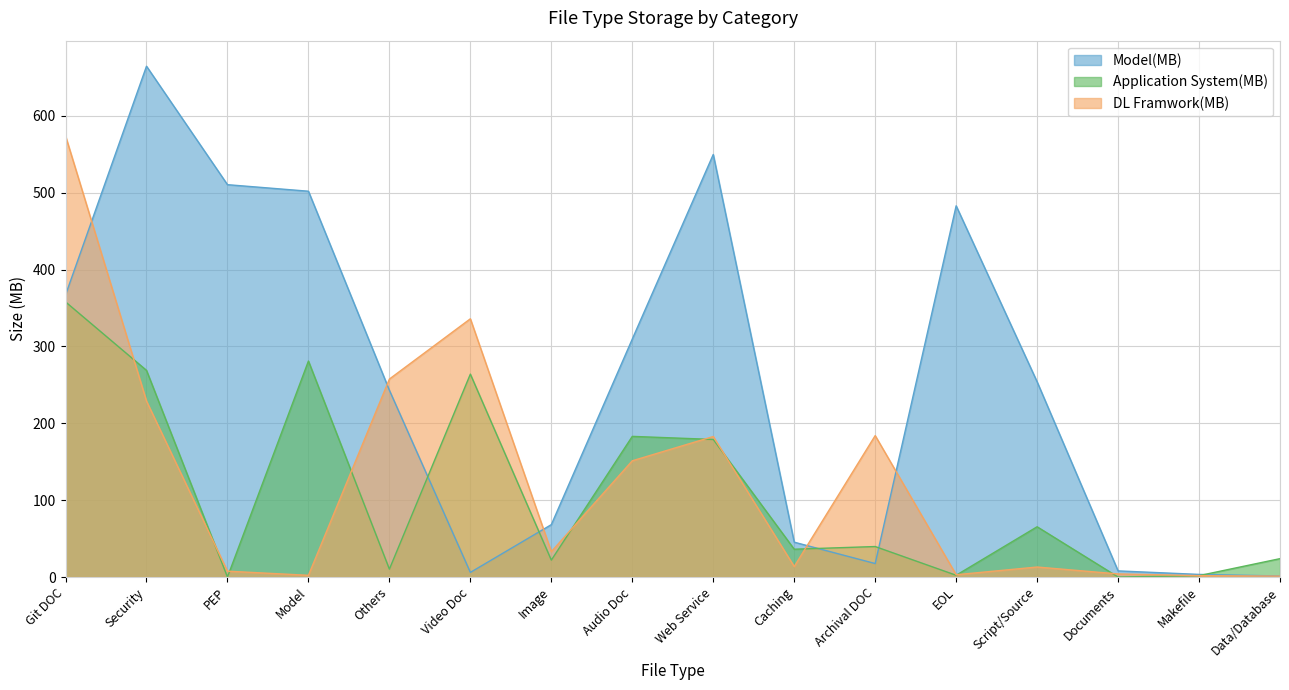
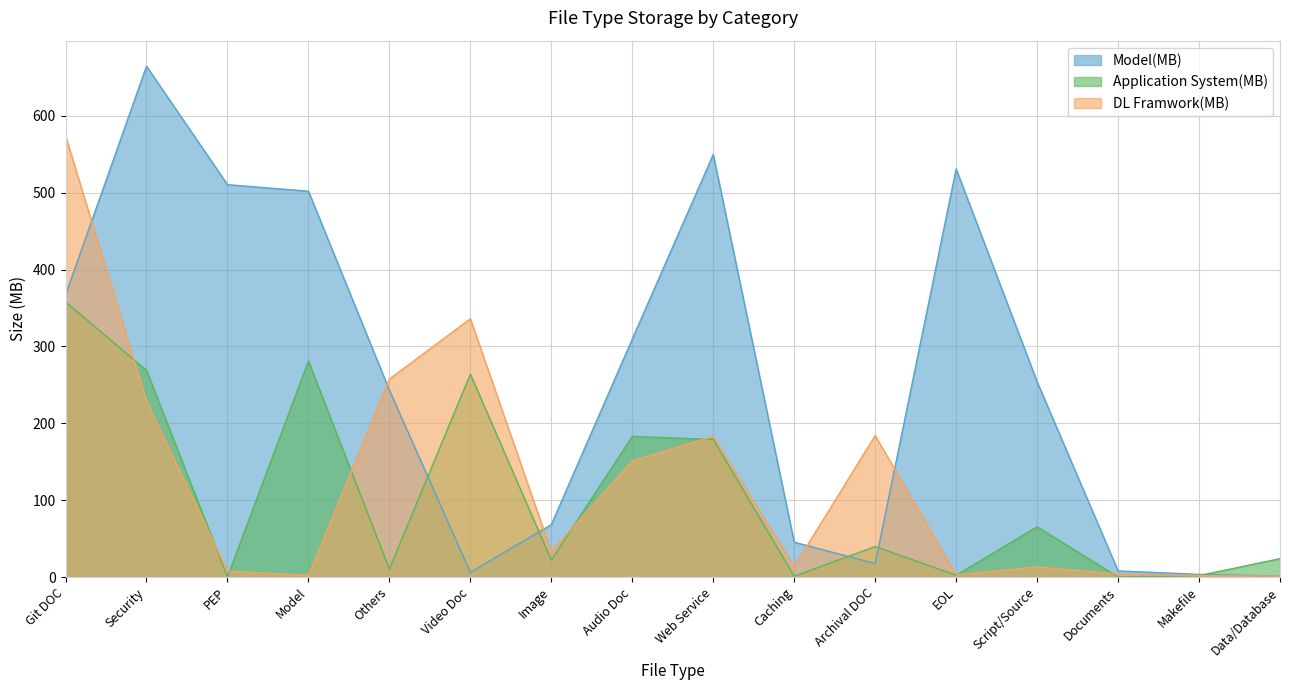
  {
    "Model(MB)": {
      "Git DOC": 370,
      "Security": 660,
      "PEP": 510,
      "Model": 500,
      "Others": 240,
      "Video Doc": 10,
      "Image": 70,
      "Audio Doc": 310,
      "Web Service": 550,
      "Caching": 50,
      "Archival DOC": 20,
-     "EOL": 480,
+     "EOL": 530,
      "Script/Source": 250,
      "Documents": 10
    },
    "Application System(MB)": {
      "Git DOC": 360,
      "Security": 270,
      "PEP": 0,
      "Model": 280,
      "Others": 10,
      "Video Doc": 260,
      "Image": 20,
      "Audio Doc": 180,
      "Web Service": 180,
-     "Caching": 40,
+     "Caching": 0,
      "Archival DOC": 40,
      "Script/Source": 70,
      "Documents": 0,
      "Data/Database": 20
    },
    "DL Framwork(MB)": {
      "Git DOC": 570,
      "Security": 230,
      "PEP": 10,
      "Model": 0,
      "Others": 260,
      "Video Doc": 340,
      "Image": 30,
      "Audio Doc": 150,
      "Web Service": 180,
      "Caching": 10,
      "Archival DOC": 180,
      "Script/Source": 10,
      "Documents": 0
    }
  }
